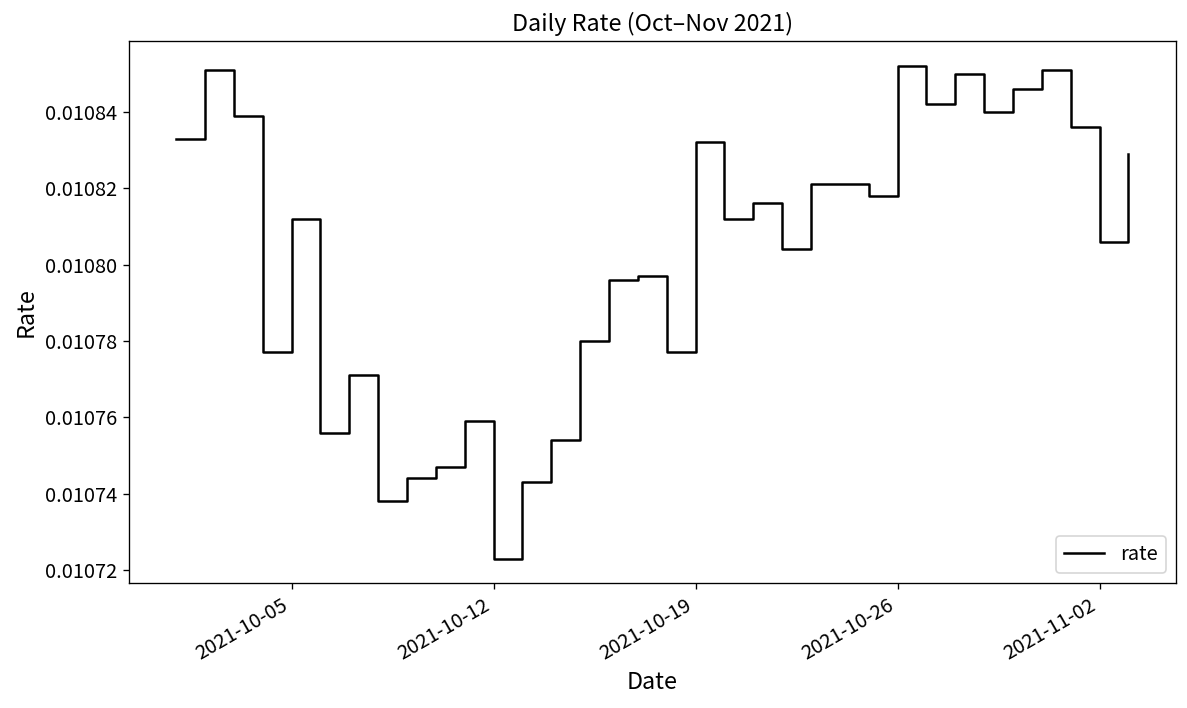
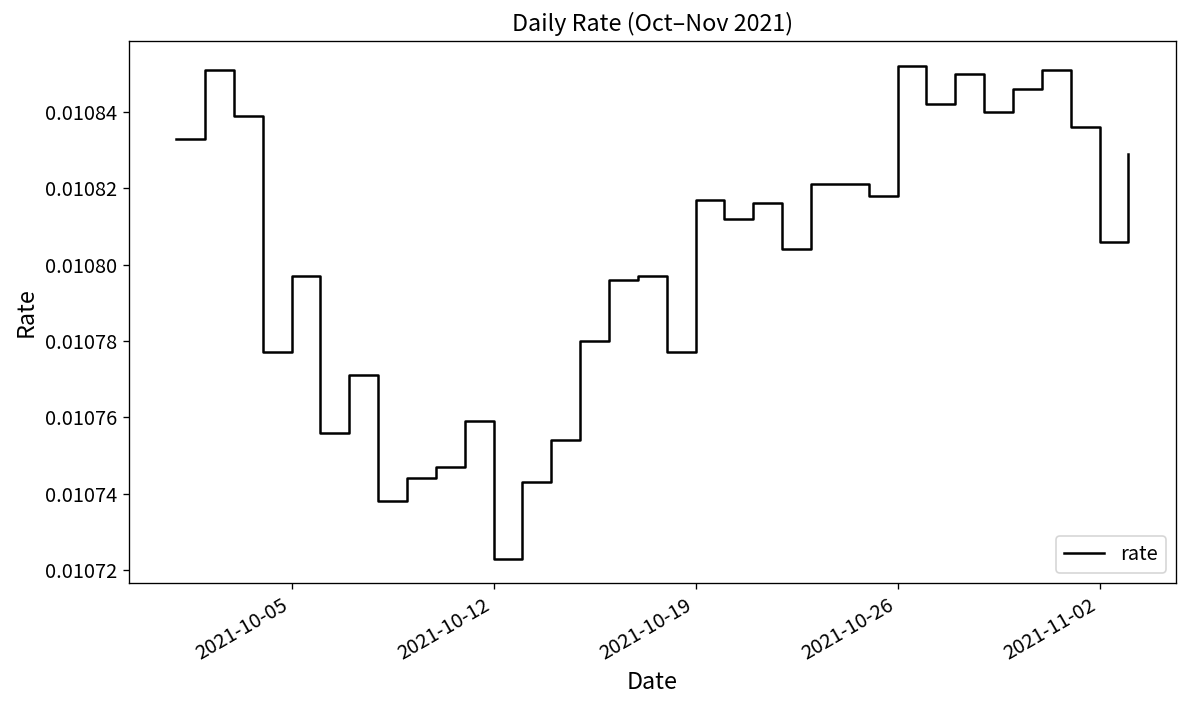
  {
-   "2021-10-05": 0.010812,
+   "2021-10-05": 0.010797,
    "2021-10-12": 0.010723,
-   "2021-10-19": 0.010832,
+   "2021-10-19": 0.010817,
    "2021-10-26": 0.010852,
    "2021-11-02": 0.010806
  }
